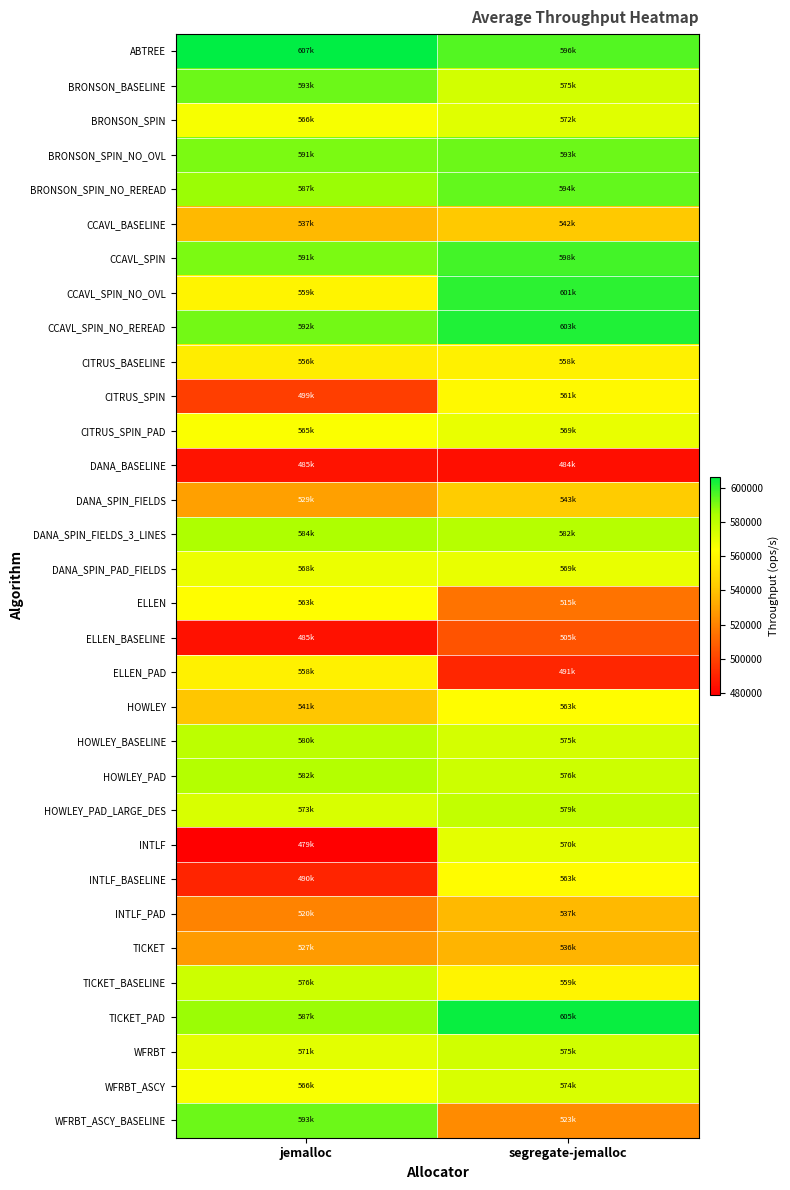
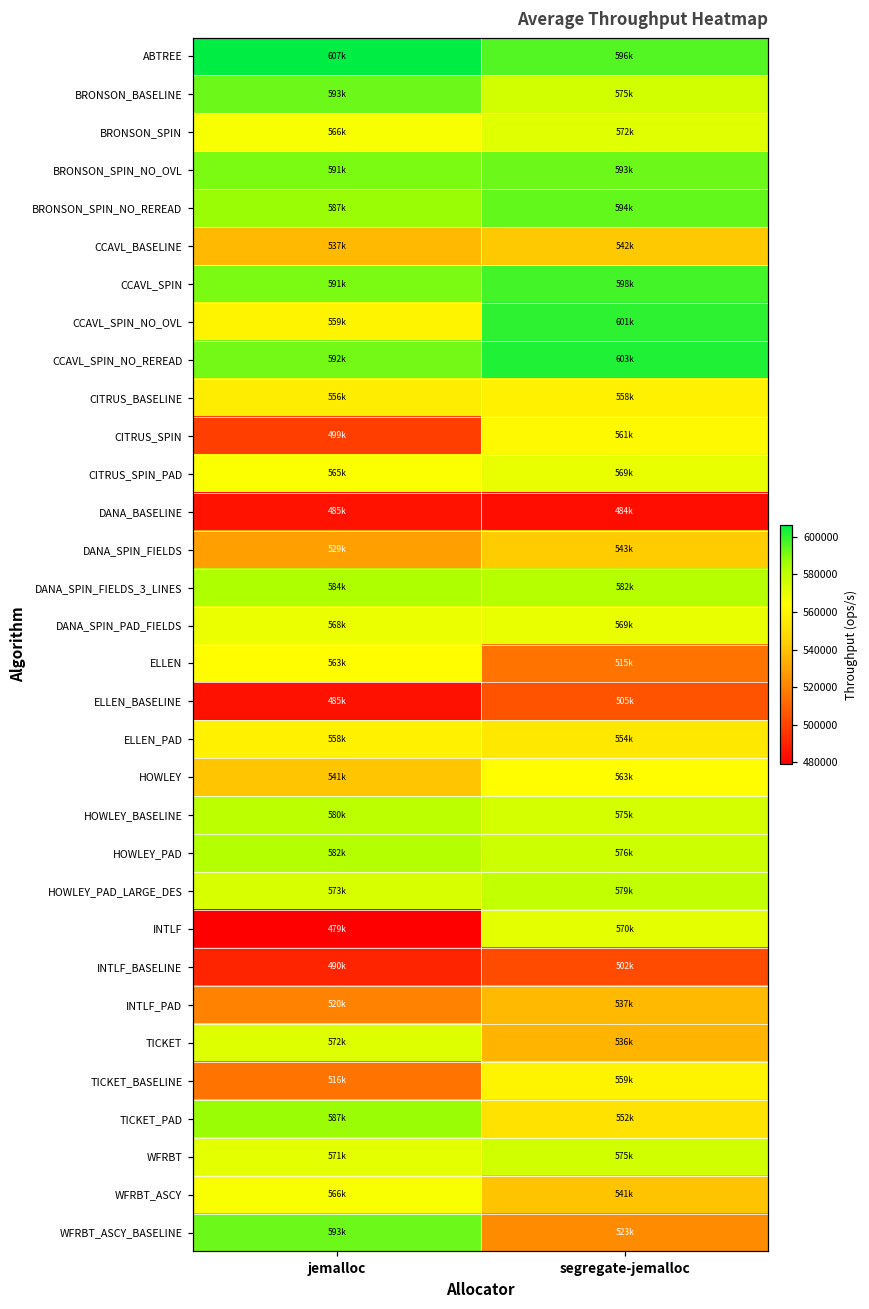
  {
    "ABTREE": {
      "jemalloc": "607k",
      "segregate-jemalloc": "596k"
    },
    "BRONSON_BASELINE": {
      "jemalloc": "593k",
      "segregate-jemalloc": "575k"
    },
    "BRONSON_SPIN": {
      "jemalloc": "566k",
      "segregate-jemalloc": "572k"
    },
    "BRONSON_SPIN_NO_OVL": {
      "jemalloc": "591k",
      "segregate-jemalloc": "593k"
    },
    "BRONSON_SPIN_NO_REREAD": {
      "jemalloc": "587k",
      "segregate-jemalloc": "594k"
    },
    "CCAVL_BASELINE": {
      "jemalloc": "537k",
      "segregate-jemalloc": "542k"
    },
    "CCAVL_SPIN": {
      "jemalloc": "591k",
      "segregate-jemalloc": "598k"
    },
    "CCAVL_SPIN_NO_OVL": {
      "jemalloc": "559k",
      "segregate-jemalloc": "601k"
    },
    "CCAVL_SPIN_NO_REREAD": {
      "jemalloc": "592k",
      "segregate-jemalloc": "603k"
    },
    "CITRUS_BASELINE": {
      "jemalloc": "556k",
      "segregate-jemalloc": "558k"
    },
    "CITRUS_SPIN": {
      "jemalloc": "499k",
      "segregate-jemalloc": "561k"
    },
    "CITRUS_SPIN_PAD": {
      "jemalloc": "565k",
      "segregate-jemalloc": "569k"
    },
    "DANA_BASELINE": {
      "jemalloc": "485k",
      "segregate-jemalloc": "484k"
    },
    "DANA_SPIN_FIELDS": {
      "jemalloc": "529k",
      "segregate-jemalloc": "543k"
    },
    "DANA_SPIN_FIELDS_3_LINES": {
      "jemalloc": "584k",
      "segregate-jemalloc": "582k"
    },
    "DANA_SPIN_PAD_FIELDS": {
      "jemalloc": "568k",
      "segregate-jemalloc": "569k"
    },
    "ELLEN": {
      "jemalloc": "563k",
      "segregate-jemalloc": "515k"
    },
    "ELLEN_BASELINE": {
      "jemalloc": "485k",
      "segregate-jemalloc": "505k"
    },
    "ELLEN_PAD": {
      "jemalloc": "558k",
-     "segregate-jemalloc": "491k"
+     "segregate-jemalloc": "554k"
    },
    "HOWLEY": {
      "jemalloc": "541k",
      "segregate-jemalloc": "563k"
    },
    "HOWLEY_BASELINE": {
      "jemalloc": "580k",
      "segregate-jemalloc": "575k"
    },
    "HOWLEY_PAD": {
      "jemalloc": "582k",
      "segregate-jemalloc": "576k"
    },
    "HOWLEY_PAD_LARGE_DES": {
      "jemalloc": "573k",
      "segregate-jemalloc": "579k"
    },
    "INTLF": {
      "jemalloc": "479k",
      "segregate-jemalloc": "570k"
    },
    "INTLF_BASELINE": {
      "jemalloc": "490k",
-     "segregate-jemalloc": "563k"
+     "segregate-jemalloc": "502k"
    },
    "INTLF_PAD": {
      "jemalloc": "520k",
      "segregate-jemalloc": "537k"
    },
    "TICKET": {
-     "jemalloc": "527k",
+     "jemalloc": "572k",
      "segregate-jemalloc": "536k"
    },
    "TICKET_BASELINE": {
-     "jemalloc": "576k",
+     "jemalloc": "516k",
      "segregate-jemalloc": "559k"
    },
    "TICKET_PAD": {
      "jemalloc": "587k",
-     "segregate-jemalloc": "605k"
+     "segregate-jemalloc": "552k"
    },
    "WFRBT": {
      "jemalloc": "571k",
      "segregate-jemalloc": "575k"
    },
    "WFRBT_ASCY": {
      "jemalloc": "566k",
-     "segregate-jemalloc": "574k"
+     "segregate-jemalloc": "541k"
    },
    "WFRBT_ASCY_BASELINE": {
      "jemalloc": "593k",
      "segregate-jemalloc": "523k"
    }
  }
